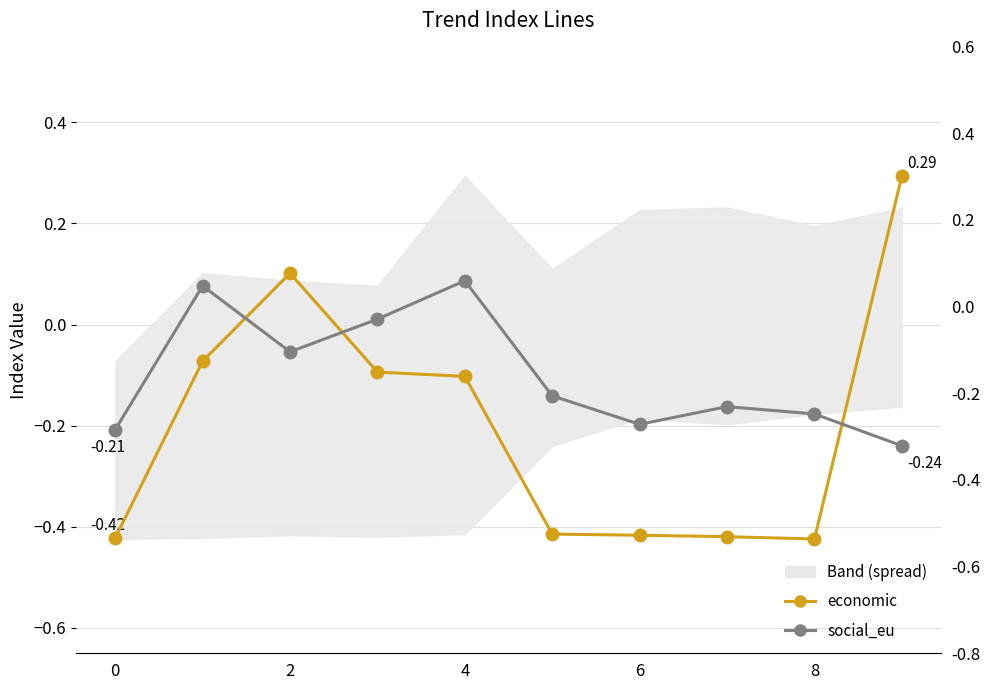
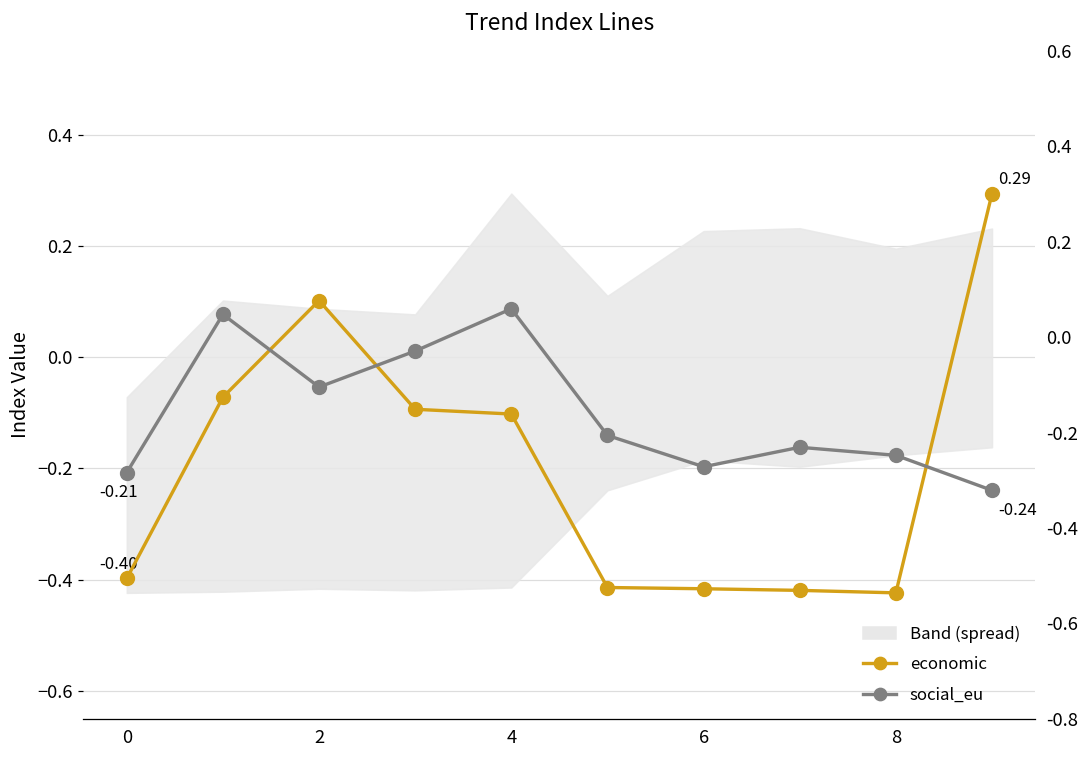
  {
    "economic": {
-     "0": -0.42
+     "0": -0.40
    },
    "social_eu": {
      "0": -0.21
    }
  }
